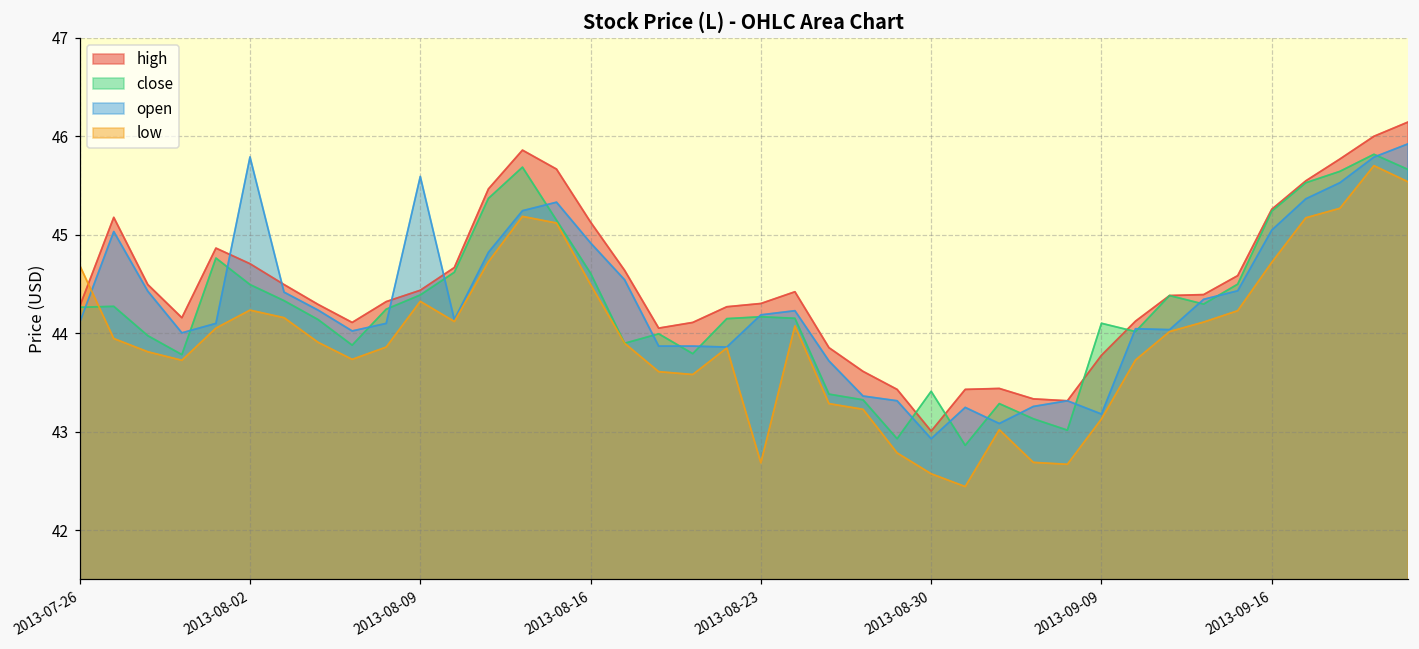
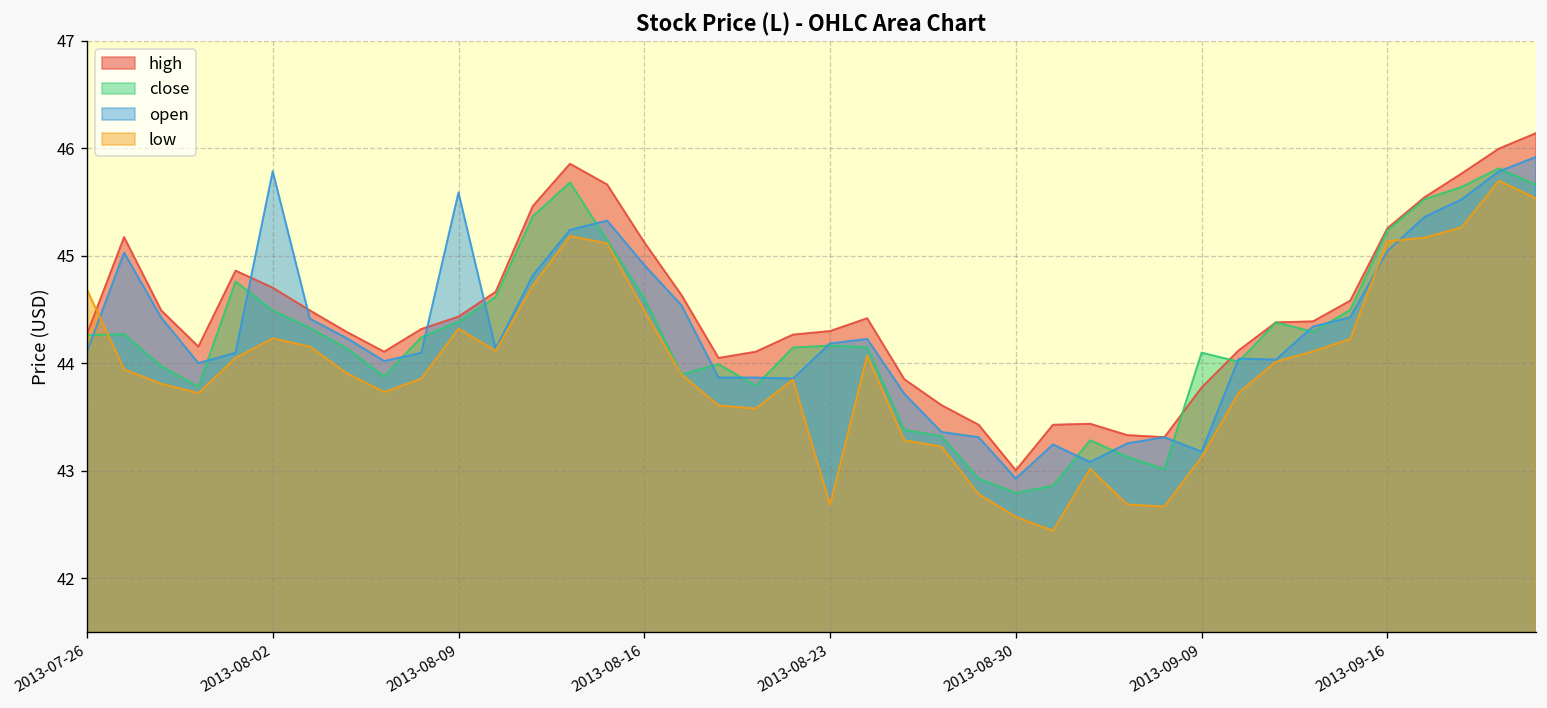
  {
    "high": {
      "2013-08-02": 44.7,
      "2013-08-09": 44.4,
      "2013-08-16": 45.1,
      "2013-08-23": 44.3,
      "2013-08-30": 43.0,
      "2013-09-09": 43.8
    },
    "close": {
      "2013-08-02": 44.5,
      "2013-08-09": 44.4,
      "2013-08-16": 44.6,
-     "2013-08-30": 43.4,
+     "2013-08-30": 42.8,
      "2013-09-09": 44.1
    },
    "open": {
      "2013-07-26": 44.1,
      "2013-08-02": 45.8,
      "2013-08-09": 45.6,
      "2013-08-16": 44.9,
      "2013-08-30": 42.9,
      "2013-09-09": 43.2,
      "2013-09-16": 45.0
    },
    "low": {
      "2013-07-26": 44.7,
      "2013-08-02": 44.2,
      "2013-08-09": 44.3,
      "2013-08-16": 44.5,
      "2013-08-23": 42.7,
      "2013-08-30": 42.6,
      "2013-09-09": 43.1,
-     "2013-09-16": 44.7
+     "2013-09-16": 45.1
    }
  }
